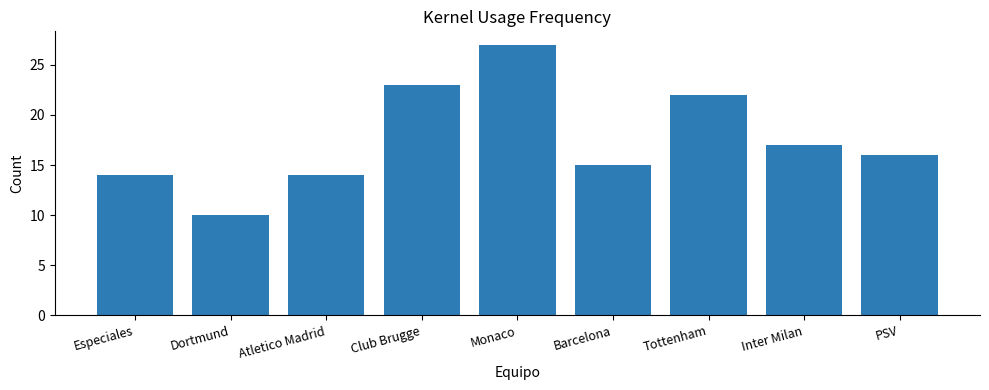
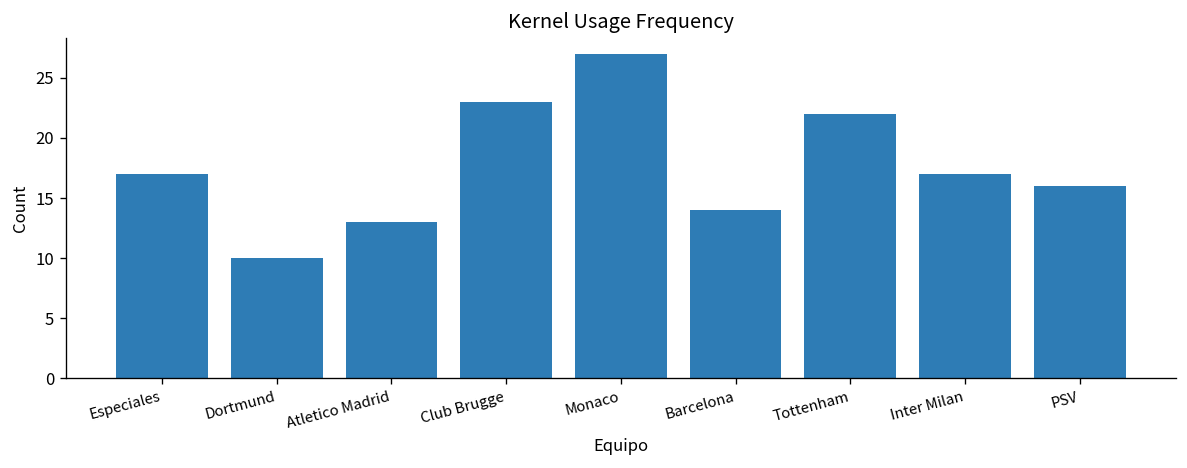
  {
-   "Especiales": 14,
+   "Especiales": 17,
    "Dortmund": 10,
-   "Atletico Madrid": 14,
+   "Atletico Madrid": 13,
    "Club Brugge": 23,
    "Monaco": 27,
-   "Barcelona": 15,
+   "Barcelona": 14,
    "Tottenham": 22,
    "Inter Milan": 17,
    "PSV": 16
  }
